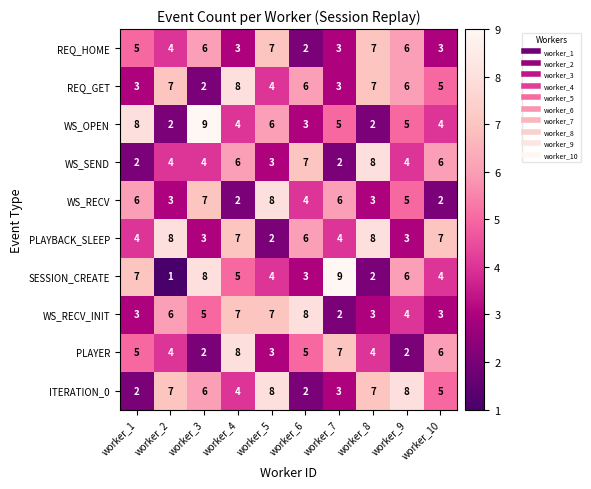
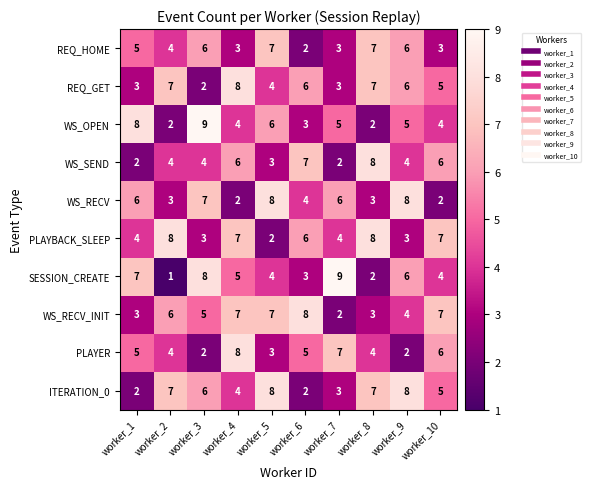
  {
    "REQ_HOME": {
      "worker_1": 5,
      "worker_2": 4,
      "worker_3": 6,
      "worker_4": 3,
      "worker_5": 7,
      "worker_6": 2,
      "worker_7": 3,
      "worker_8": 7,
      "worker_9": 6,
      "worker_10": 3
    },
    "REQ_GET": {
      "worker_1": 3,
      "worker_2": 7,
      "worker_3": 2,
      "worker_4": 8,
      "worker_5": 4,
      "worker_6": 6,
      "worker_7": 3,
      "worker_8": 7,
      "worker_9": 6,
      "worker_10": 5
    },
    "WS_OPEN": {
      "worker_1": 8,
      "worker_2": 2,
      "worker_3": 9,
      "worker_4": 4,
      "worker_5": 6,
      "worker_6": 3,
      "worker_7": 5,
      "worker_8": 2,
      "worker_9": 5,
      "worker_10": 4
    },
    "WS_SEND": {
      "worker_1": 2,
      "worker_2": 4,
      "worker_3": 4,
      "worker_4": 6,
      "worker_5": 3,
      "worker_6": 7,
      "worker_7": 2,
      "worker_8": 8,
      "worker_9": 4,
      "worker_10": 6
    },
    "WS_RECV": {
      "worker_1": 6,
      "worker_2": 3,
      "worker_3": 7,
      "worker_4": 2,
      "worker_5": 8,
      "worker_6": 4,
      "worker_7": 6,
      "worker_8": 3,
-     "worker_9": 5,
+     "worker_9": 8,
      "worker_10": 2
    },
    "PLAYBACK_SLEEP": {
      "worker_1": 4,
      "worker_2": 8,
      "worker_3": 3,
      "worker_4": 7,
      "worker_5": 2,
      "worker_6": 6,
      "worker_7": 4,
      "worker_8": 8,
      "worker_9": 3,
      "worker_10": 7
    },
    "SESSION_CREATE": {
      "worker_1": 7,
      "worker_2": 1,
      "worker_3": 8,
      "worker_4": 5,
      "worker_5": 4,
      "worker_6": 3,
      "worker_7": 9,
      "worker_8": 2,
      "worker_9": 6,
      "worker_10": 4
    },
    "WS_RECV_INIT": {
      "worker_1": 3,
      "worker_2": 6,
      "worker_3": 5,
      "worker_4": 7,
      "worker_5": 7,
      "worker_6": 8,
      "worker_7": 2,
      "worker_8": 3,
      "worker_9": 4,
-     "worker_10": 3
+     "worker_10": 7
    },
    "PLAYER": {
      "worker_1": 5,
      "worker_2": 4,
      "worker_3": 2,
      "worker_4": 8,
      "worker_5": 3,
      "worker_6": 5,
      "worker_7": 7,
      "worker_8": 4,
      "worker_9": 2,
      "worker_10": 6
    },
    "ITERATION_0": {
      "worker_1": 2,
      "worker_2": 7,
      "worker_3": 6,
      "worker_4": 4,
      "worker_5": 8,
      "worker_6": 2,
      "worker_7": 3,
      "worker_8": 7,
      "worker_9": 8,
      "worker_10": 5
    }
  }
